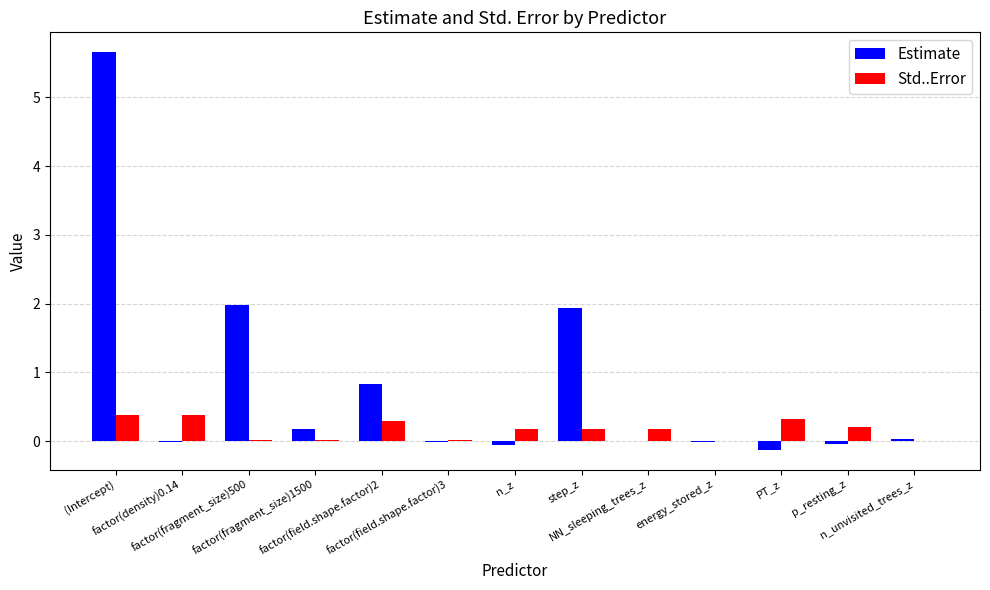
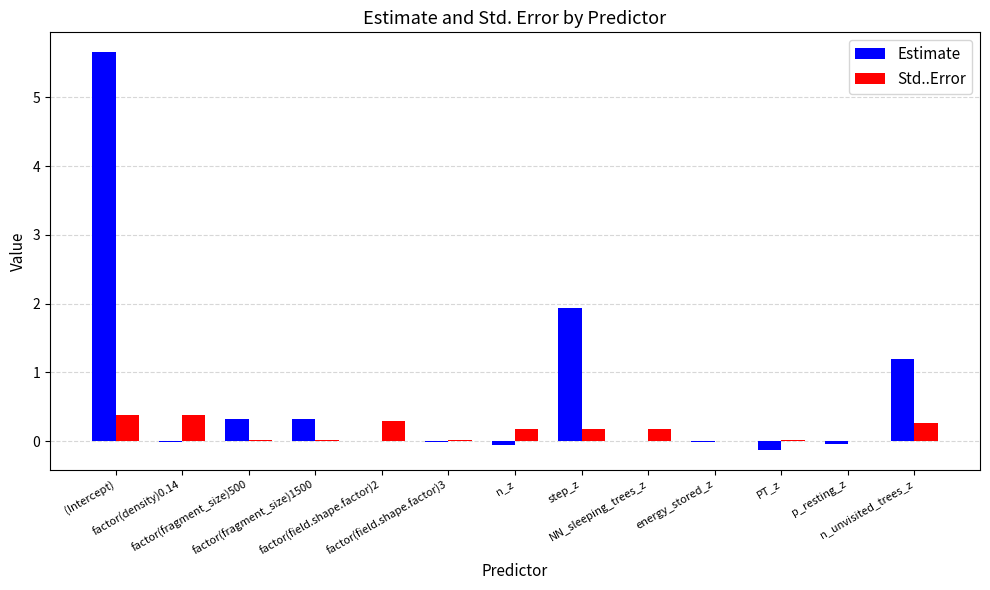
  {
    "Estimate": {
      "(Intercept)": 5.7,
-     "factor(fragment_size)500": 2.0,
-     "factor(fragment_size)1500": 0.2,
-     "factor(field.shape.factor)2": 0.8,
+     "factor(fragment_size)500": 0.3,
+     "factor(fragment_size)1500": 0.3,
+     "factor(field.shape.factor)2": 0.0,
      "n_z": -0.1,
      "step_z": 1.9,
      "PT_z": -0.1,
      "p_resting_z": 0.0,
-     "n_unvisited_trees_z": 0.0
+     "n_unvisited_trees_z": 1.2
    },
    "Std..Error": {
      "(Intercept)": 0.4,
      "factor(density)0.14": 0.4,
      "factor(field.shape.factor)2": 0.3,
      "n_z": 0.2,
      "step_z": 0.2,
      "NN_sleeping_trees_z": 0.2,
-     "PT_z": 0.3,
-     "p_resting_z": 0.2,
-     "n_unvisited_trees_z": 0.0
+     "PT_z": 0.0,
+     "p_resting_z": 0.0,
+     "n_unvisited_trees_z": 0.3
    }
  }
